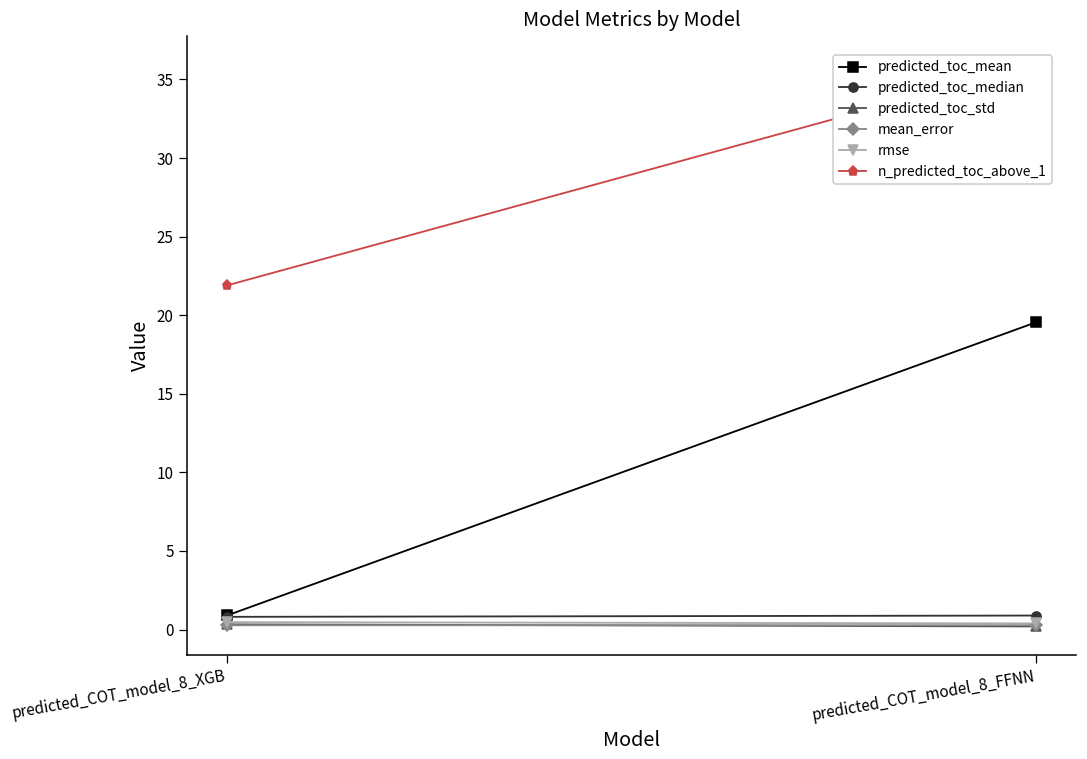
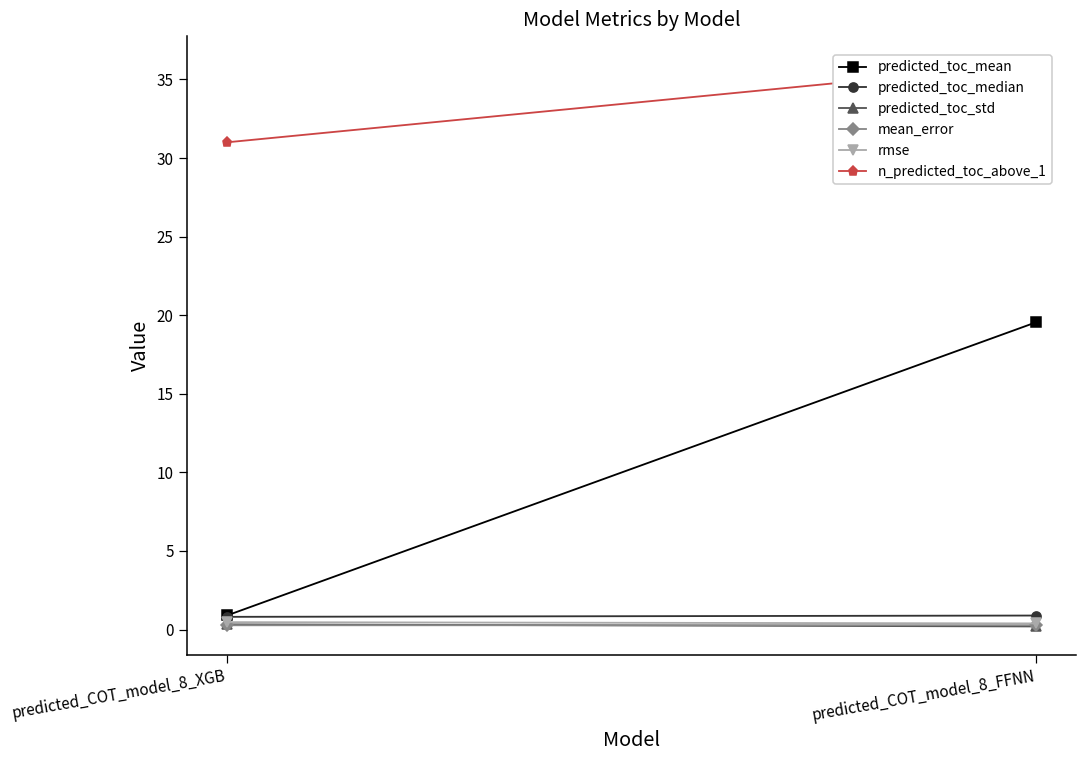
  {
    "predicted_toc_mean": {
      "predicted_COT_model_8_FFNN": 19.5
    },
    "n_predicted_toc_above_1": {
-     "predicted_COT_model_8_XGB": 21.9
+     "predicted_COT_model_8_XGB": 31.0
    }
  }
